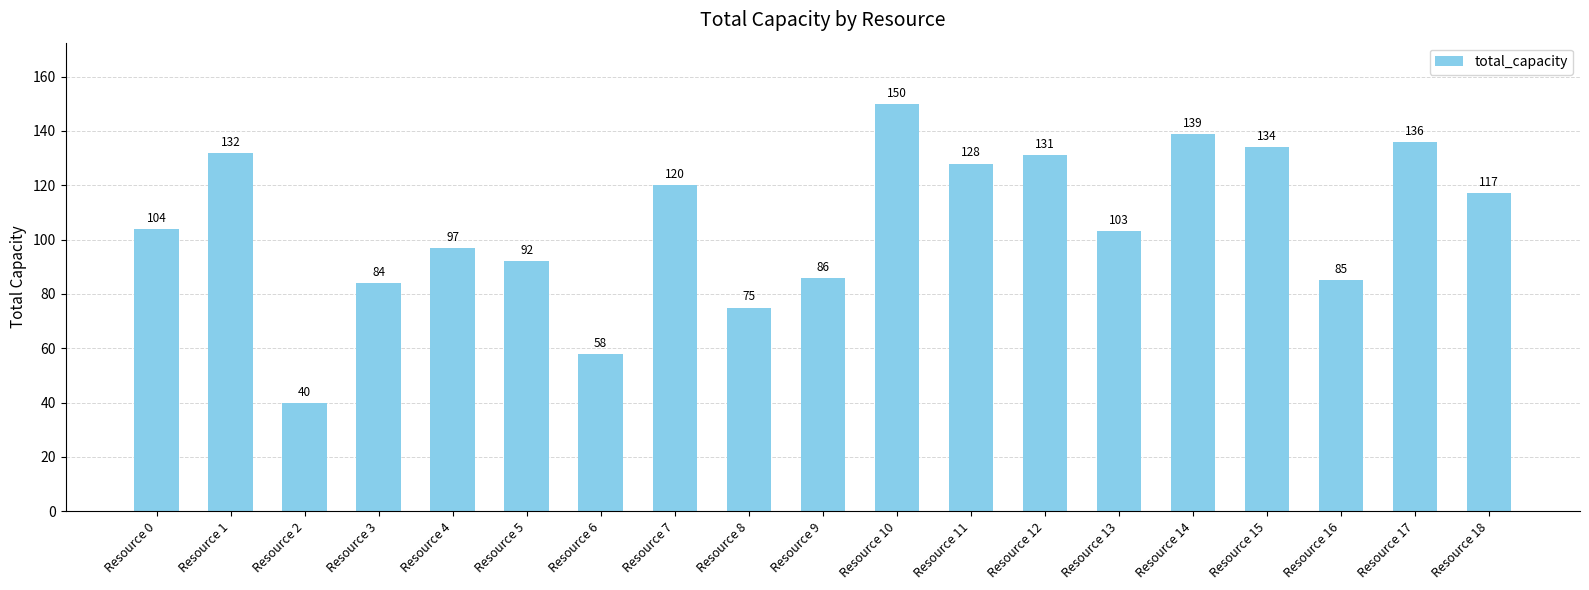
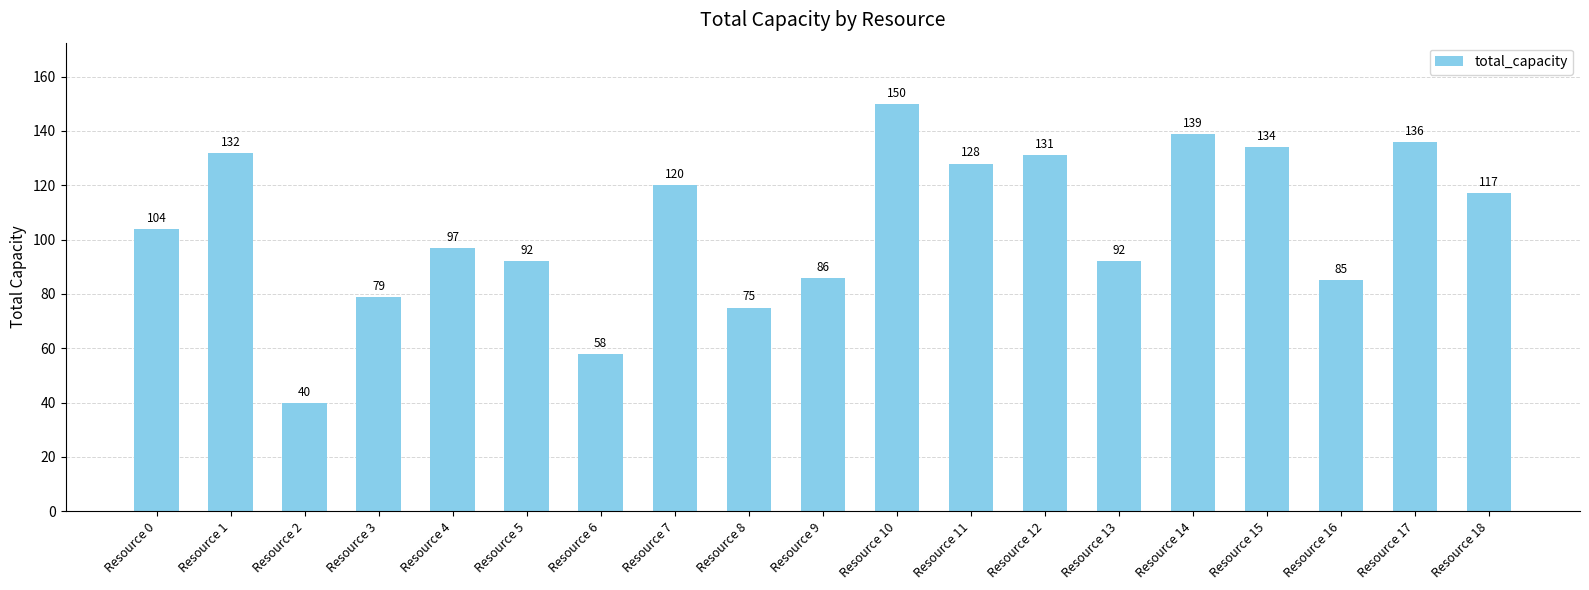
  {
    "Resource 0": 104,
    "Resource 1": 132,
    "Resource 2": 40,
-   "Resource 3": 84,
+   "Resource 3": 79,
    "Resource 4": 97,
    "Resource 5": 92,
    "Resource 6": 58,
    "Resource 7": 120,
    "Resource 8": 75,
    "Resource 9": 86,
    "Resource 10": 150,
    "Resource 11": 128,
    "Resource 12": 131,
-   "Resource 13": 103,
+   "Resource 13": 92,
    "Resource 14": 139,
    "Resource 15": 134,
    "Resource 16": 85,
    "Resource 17": 136,
    "Resource 18": 117
  }
